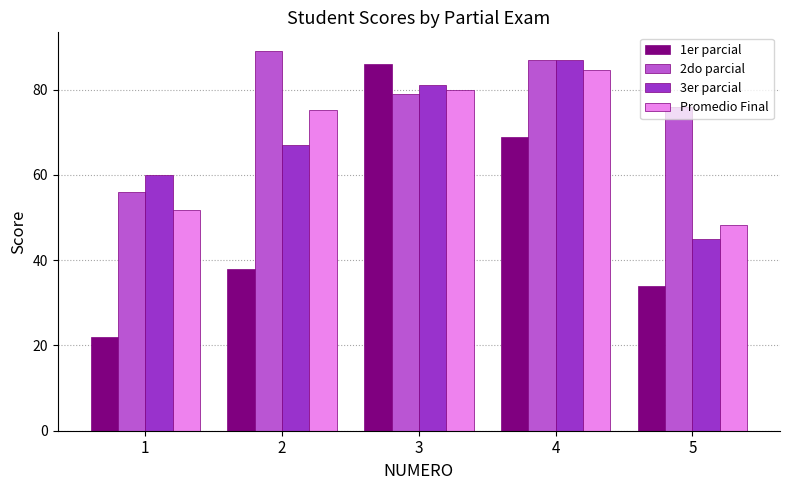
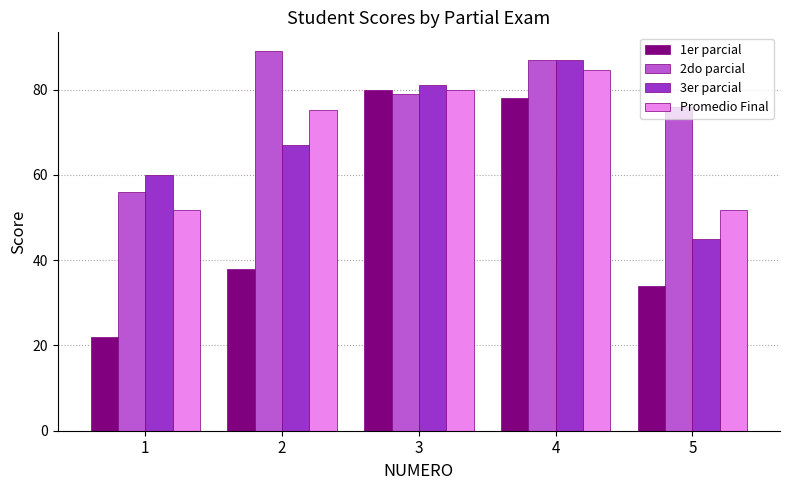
  {
    "1er parcial": {
      "1": 22,
      "2": 38,
-     "3": 86,
-     "4": 69,
+     "3": 80,
+     "4": 78,
      "5": 34
    },
    "Promedio Final": {
      "1": 52,
      "2": 75,
      "3": 80,
      "4": 85,
-     "5": 48
+     "5": 52
    }
  }
